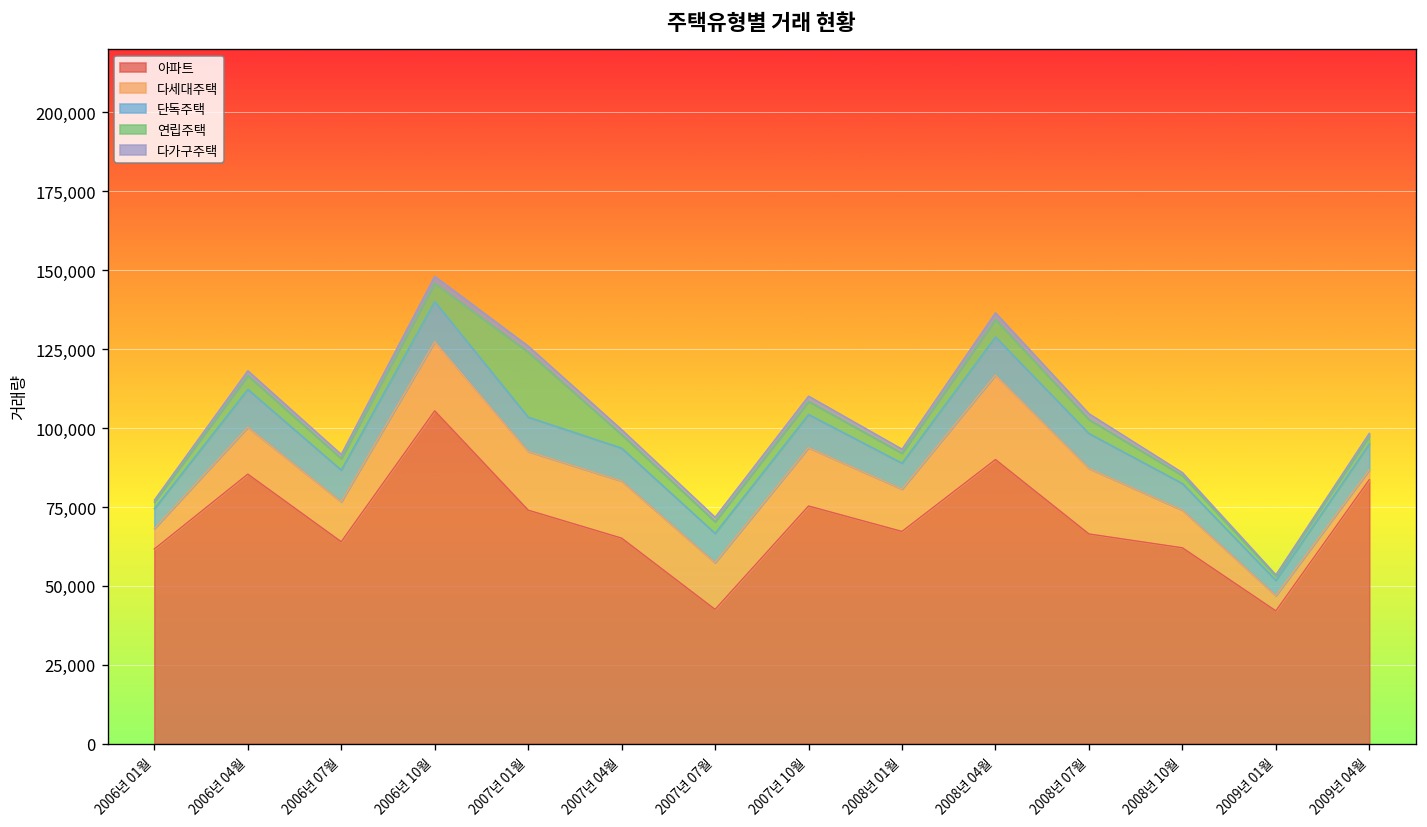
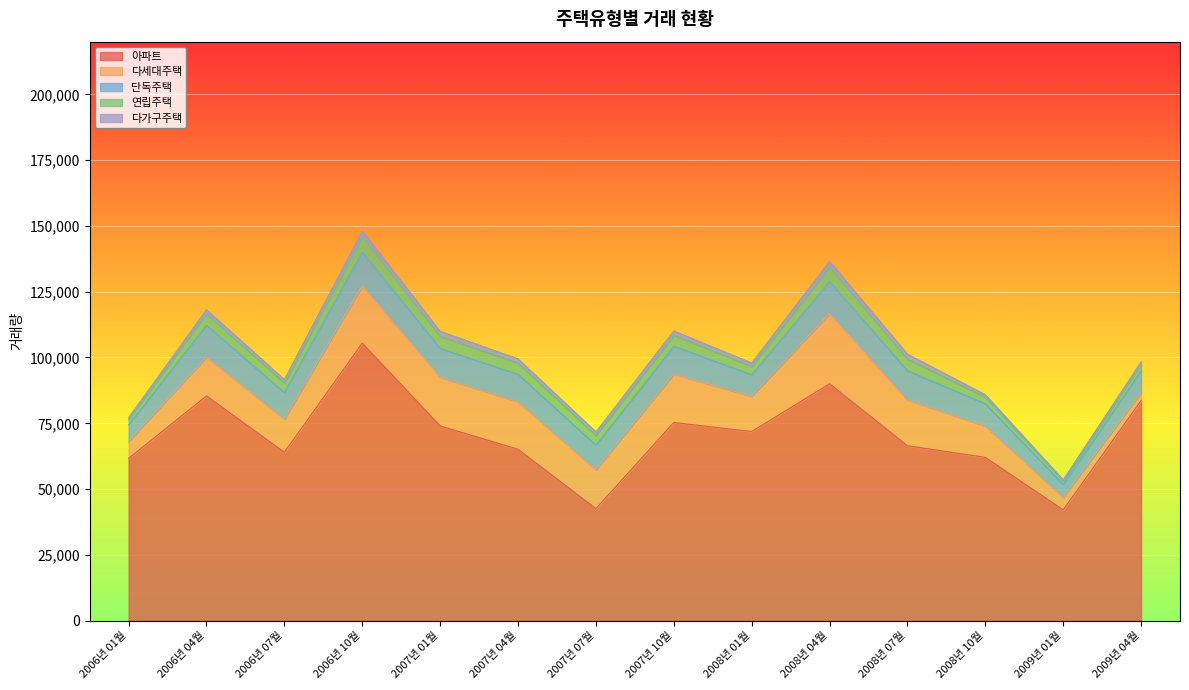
  {
    "아파트": {
      "2006년 01월": "62,000",
      "2006년 04월": "85,000",
      "2006년 07월": "64,000",
      "2006년 10월": "105,000",
      "2007년 01월": "74,000",
      "2007년 04월": "65,000",
      "2007년 07월": "43,000",
      "2007년 10월": "75,000",
-     "2008년 01월": "67,000",
+     "2008년 01월": "72,000",
      "2008년 04월": "90,000",
      "2008년 07월": "66,000",
      "2008년 10월": "62,000",
      "2009년 01월": "42,000",
      "2009년 04월": "84,000"
    },
    "다세대주택": {
      "2006년 01월": "6,000",
      "2006년 04월": "15,000",
      "2006년 07월": "13,000",
      "2006년 10월": "22,000",
      "2007년 01월": "19,000",
      "2007년 04월": "18,000",
      "2007년 07월": "15,000",
      "2007년 10월": "18,000",
      "2008년 01월": "13,000",
      "2008년 04월": "27,000",
-     "2008년 07월": "21,000",
+     "2008년 07월": "17,000",
      "2008년 10월": "12,000",
      "2009년 01월": "5,000",
      "2009년 04월": "3,000"
    },
    "연립주택": {
      "2006년 04월": "4,000",
      "2006년 07월": "4,000",
      "2006년 10월": "6,000",
-     "2007년 01월": "21,000",
+     "2007년 01월": "5,000",
      "2007년 04월": "4,000",
      "2007년 07월": "4,000",
      "2007년 10월": "4,000",
      "2008년 01월": "3,000",
      "2008년 04월": "6,000",
      "2008년 07월": "4,000"
    }
  }
